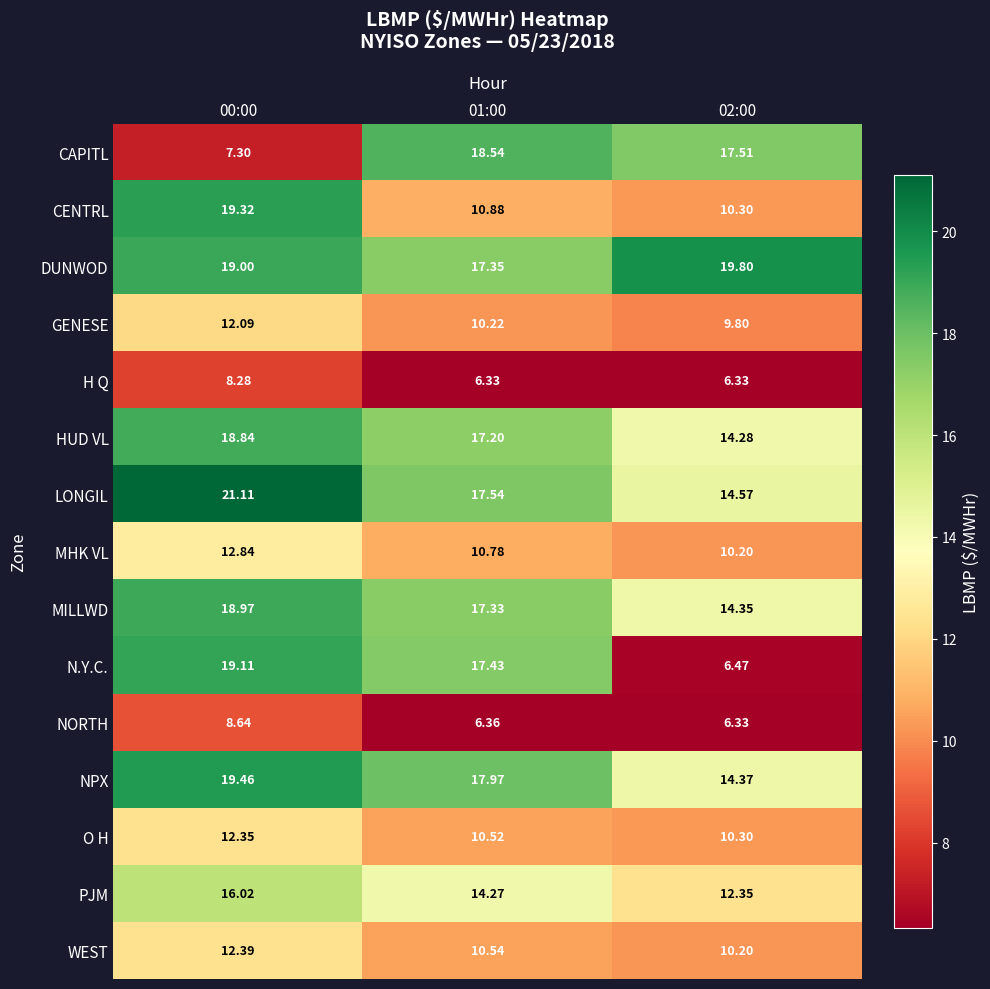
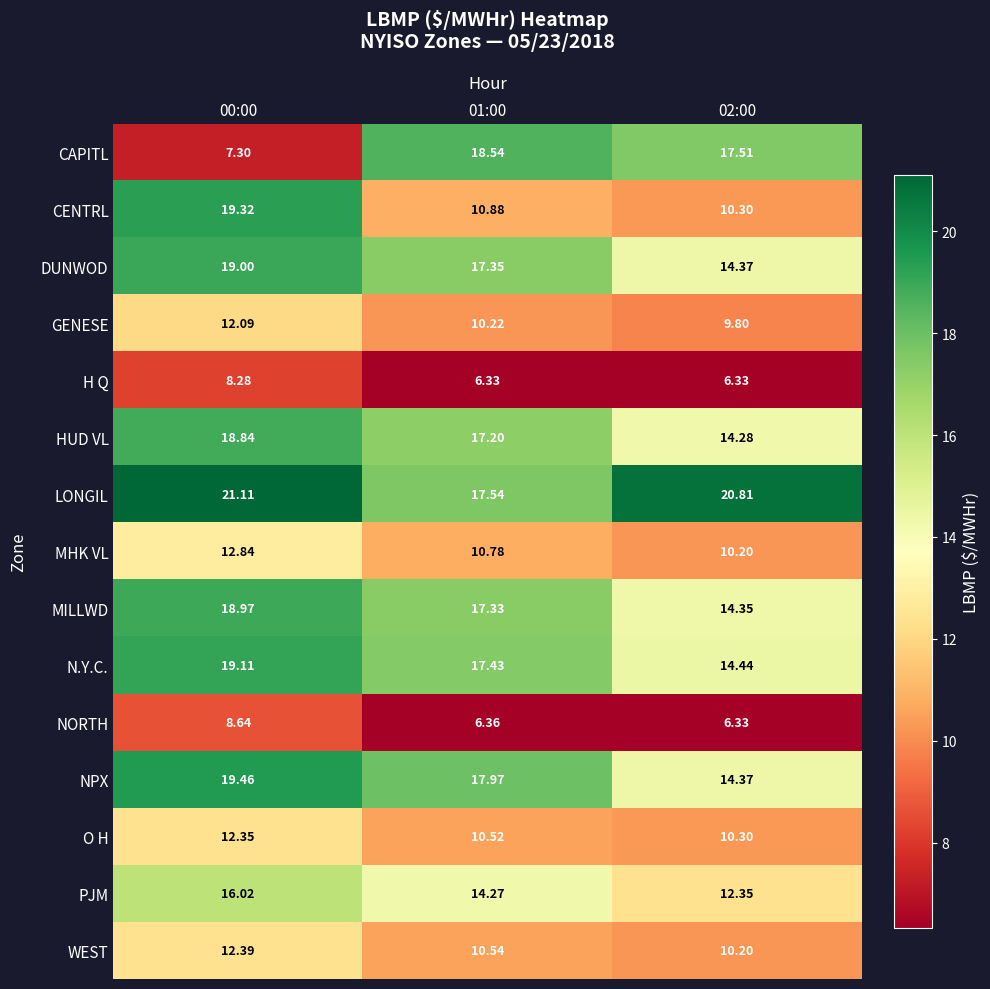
  {
    "CAPITL": {
      "00:00": 7.30,
      "01:00": 18.54,
      "02:00": 17.51
    },
    "CENTRL": {
      "00:00": 19.32,
      "01:00": 10.88,
      "02:00": 10.30
    },
    "DUNWOD": {
      "00:00": 19.00,
      "01:00": 17.35,
-     "02:00": 19.80
+     "02:00": 14.37
    },
    "GENESE": {
      "00:00": 12.09,
      "01:00": 10.22,
      "02:00": 9.80
    },
    "H Q": {
      "00:00": 8.28,
      "01:00": 6.33,
      "02:00": 6.33
    },
    "HUD VL": {
      "00:00": 18.84,
      "01:00": 17.20,
      "02:00": 14.28
    },
    "LONGIL": {
      "00:00": 21.11,
      "01:00": 17.54,
-     "02:00": 14.57
+     "02:00": 20.81
    },
    "MHK VL": {
      "00:00": 12.84,
      "01:00": 10.78,
      "02:00": 10.20
    },
    "MILLWD": {
      "00:00": 18.97,
      "01:00": 17.33,
      "02:00": 14.35
    },
    "N.Y.C.": {
      "00:00": 19.11,
      "01:00": 17.43,
-     "02:00": 6.47
+     "02:00": 14.44
    },
    "NORTH": {
      "00:00": 8.64,
      "01:00": 6.36,
      "02:00": 6.33
    },
    "NPX": {
      "00:00": 19.46,
      "01:00": 17.97,
      "02:00": 14.37
    },
    "O H": {
      "00:00": 12.35,
      "01:00": 10.52,
      "02:00": 10.30
    },
    "PJM": {
      "00:00": 16.02,
      "01:00": 14.27,
      "02:00": 12.35
    },
    "WEST": {
      "00:00": 12.39,
      "01:00": 10.54,
      "02:00": 10.20
    }
  }
